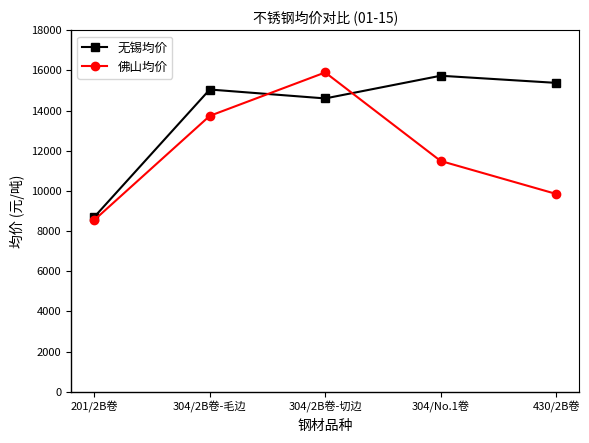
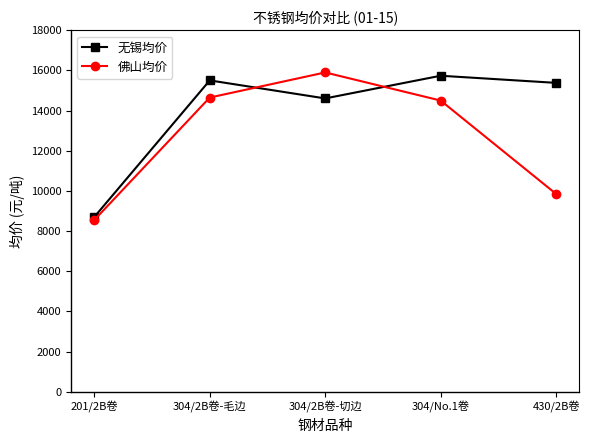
  {
    "无锡均价": {
      "201/2B卷": 8700,
-     "304/2B卷-毛边": 15100,
+     "304/2B卷-毛边": 15500,
      "304/2B卷-切边": 14600,
      "304/No.1卷": 15700,
      "430/2B卷": 15400
    },
    "佛山均价": {
      "201/2B卷": 8600,
-     "304/2B卷-毛边": 13700,
+     "304/2B卷-毛边": 14700,
      "304/2B卷-切边": 15900,
-     "304/No.1卷": 11500,
+     "304/No.1卷": 14500,
      "430/2B卷": 9900
    }
  }
